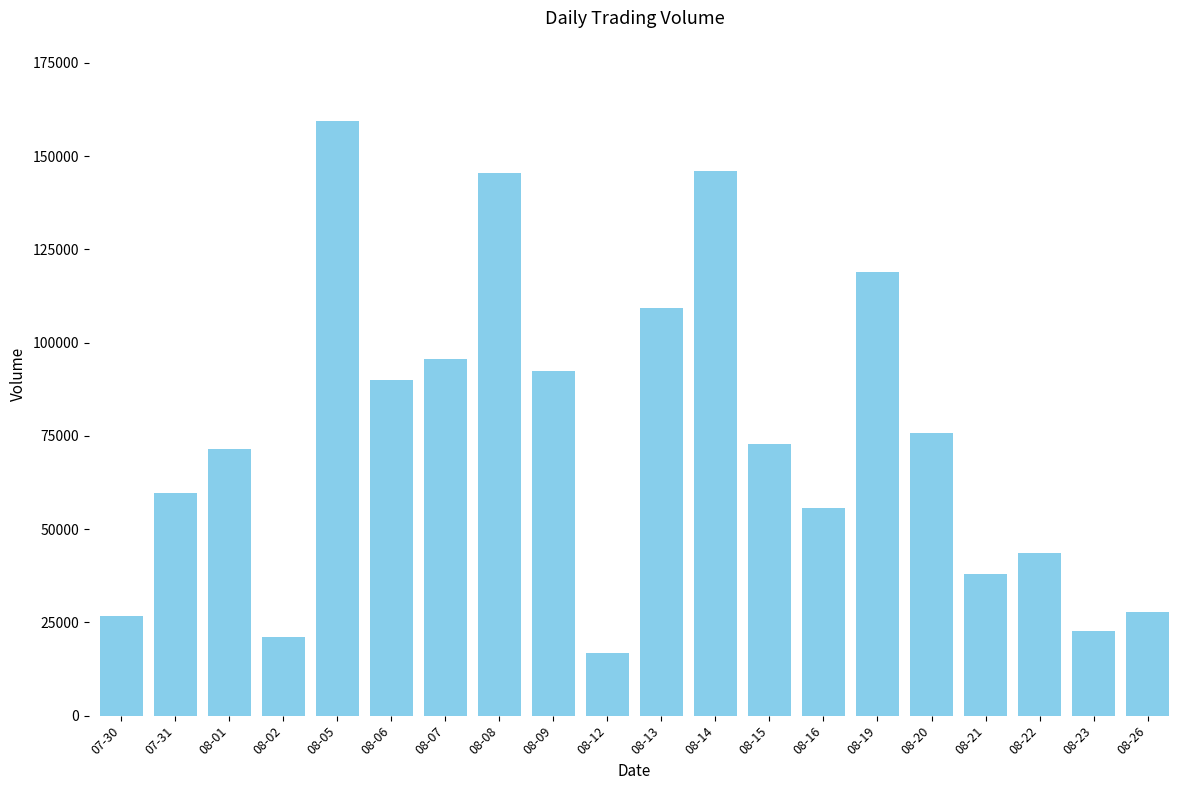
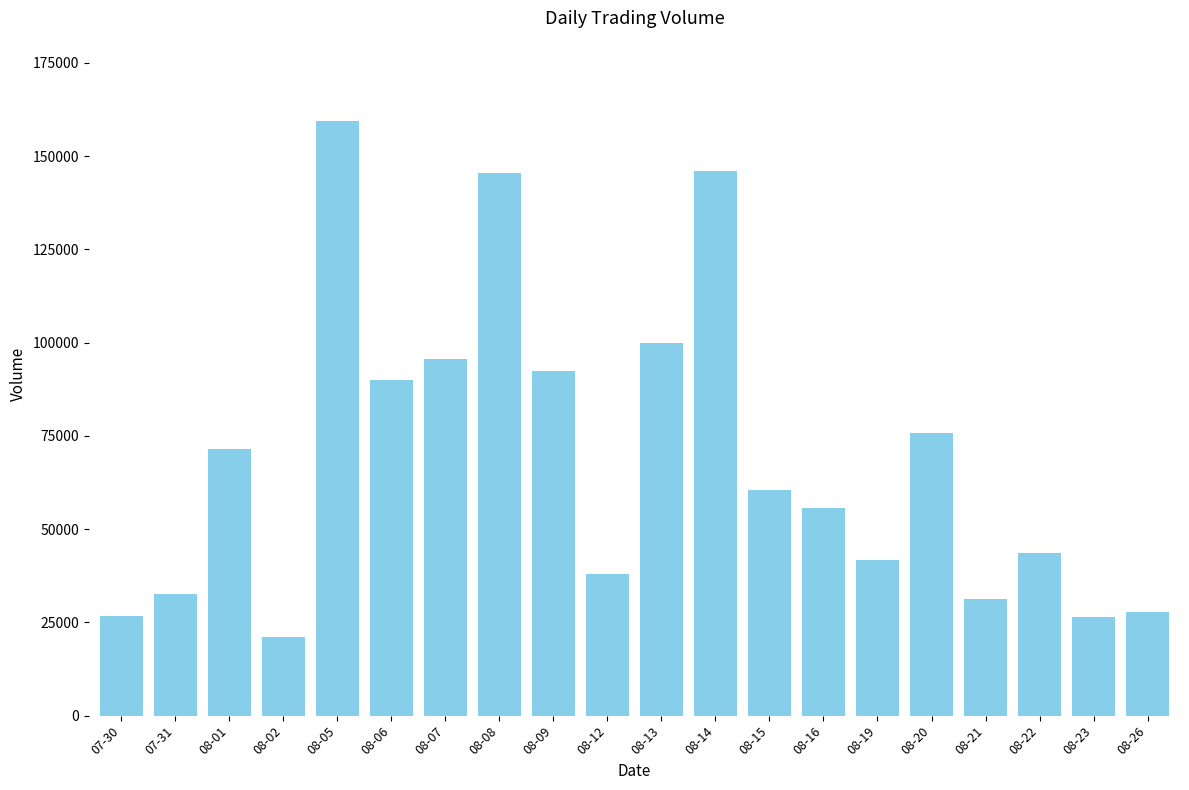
  {
    "07-30": 27000,
-   "07-31": 60000,
+   "07-31": 33000,
    "08-01": 71000,
    "08-02": 21000,
    "08-05": 159000,
    "08-06": 90000,
    "08-07": 96000,
    "08-08": 146000,
    "08-09": 92000,
-   "08-12": 17000,
-   "08-13": 109000,
+   "08-12": 38000,
+   "08-13": 100000,
    "08-14": 146000,
-   "08-15": 73000,
+   "08-15": 61000,
    "08-16": 56000,
-   "08-19": 119000,
+   "08-19": 42000,
    "08-20": 76000,
-   "08-21": 38000,
+   "08-21": 31000,
    "08-22": 44000,
-   "08-23": 23000,
+   "08-23": 27000,
    "08-26": 28000
  }
